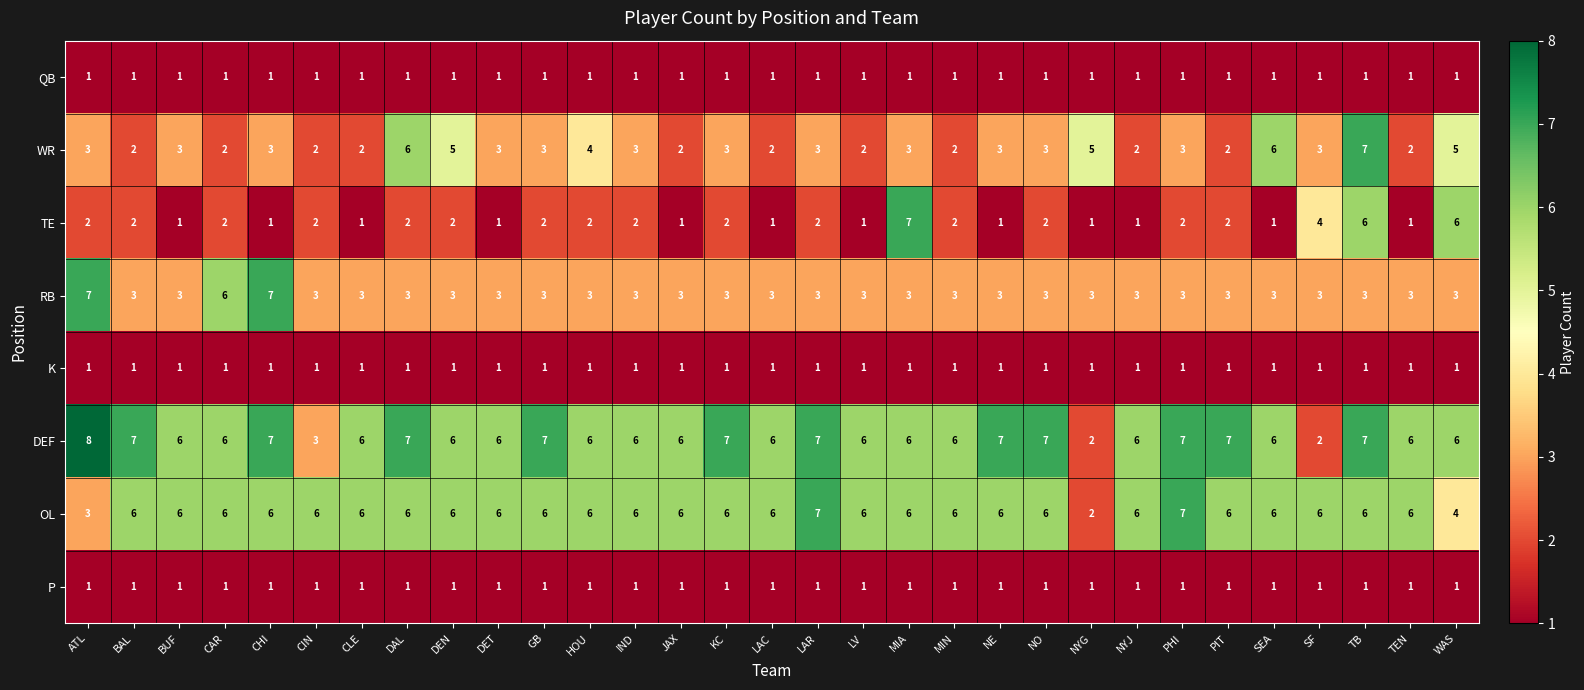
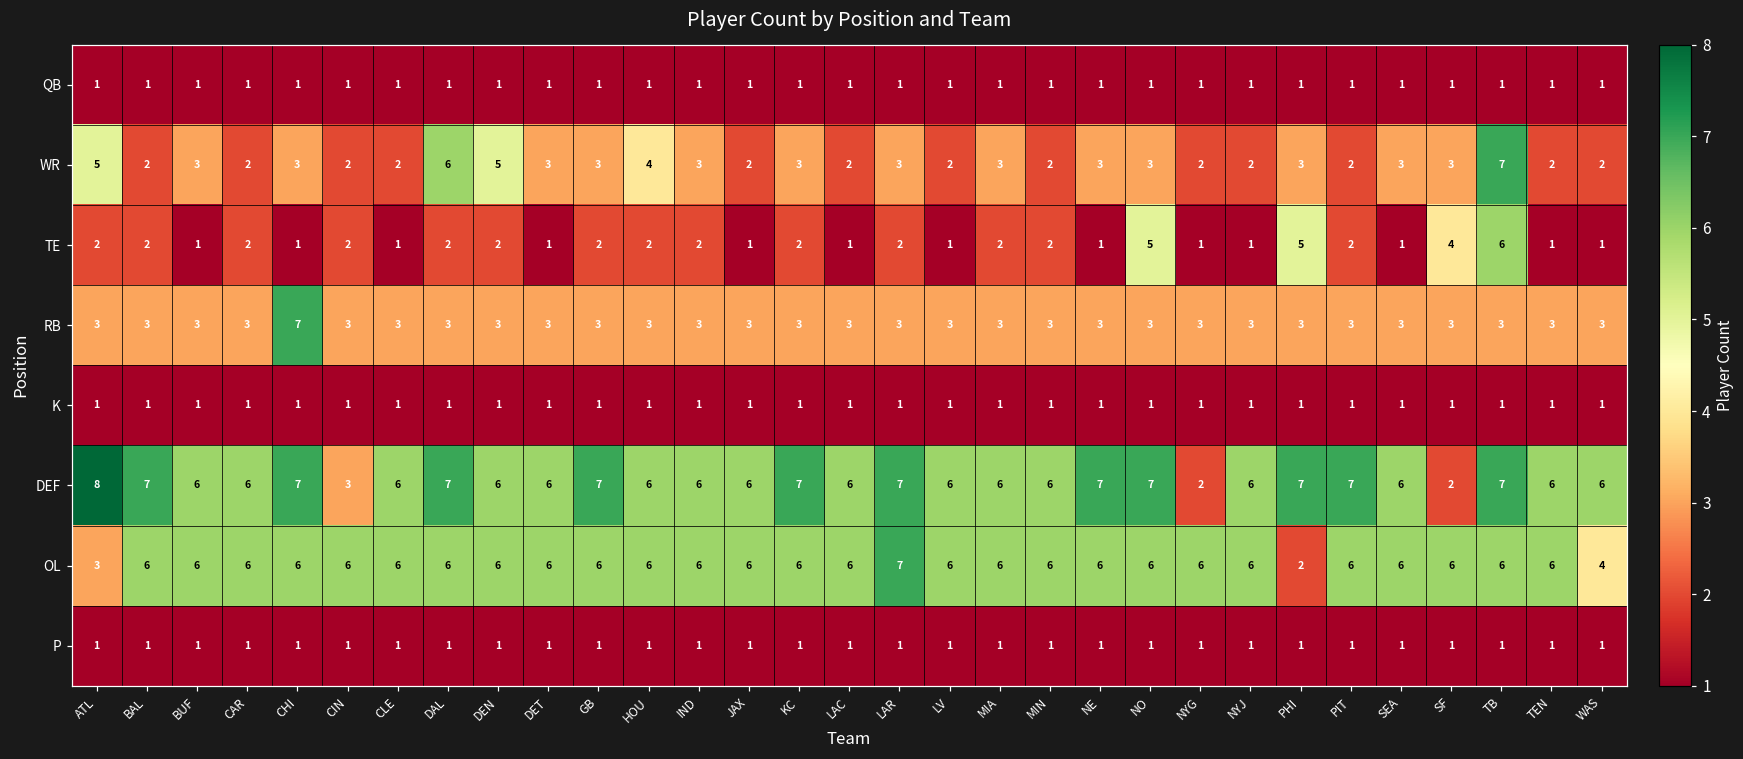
  {
    "WR": {
-     "ATL": 3,
+     "ATL": 5,
      "BAL": 2,
      "BUF": 3,
      "CAR": 2,
      "CHI": 3,
      "CIN": 2,
      "CLE": 2,
      "DAL": 6,
      "DEN": 5,
      "DET": 3,
      "GB": 3,
      "HOU": 4,
      "IND": 3,
      "JAX": 2,
      "KC": 3,
      "LAC": 2,
      "LAR": 3,
      "LV": 2,
      "MIA": 3,
      "MIN": 2,
      "NE": 3,
      "NO": 3,
-     "NYG": 5,
+     "NYG": 2,
      "NYJ": 2,
      "PHI": 3,
      "PIT": 2,
-     "SEA": 6,
+     "SEA": 3,
      "SF": 3,
      "TB": 7,
      "TEN": 2,
-     "WAS": 5
+     "WAS": 2
    },
    "TE": {
      "ATL": 2,
      "BAL": 2,
      "BUF": 1,
      "CAR": 2,
      "CHI": 1,
      "CIN": 2,
      "CLE": 1,
      "DAL": 2,
      "DEN": 2,
      "DET": 1,
      "GB": 2,
      "HOU": 2,
      "IND": 2,
      "JAX": 1,
      "KC": 2,
      "LAC": 1,
      "LAR": 2,
      "LV": 1,
-     "MIA": 7,
+     "MIA": 2,
      "MIN": 2,
      "NE": 1,
-     "NO": 2,
+     "NO": 5,
      "NYG": 1,
      "NYJ": 1,
-     "PHI": 2,
+     "PHI": 5,
      "PIT": 2,
      "SEA": 1,
      "SF": 4,
      "TB": 6,
      "TEN": 1,
-     "WAS": 6
+     "WAS": 1
    },
    "RB": {
-     "ATL": 7,
+     "ATL": 3,
      "BAL": 3,
      "BUF": 3,
-     "CAR": 6,
+     "CAR": 3,
      "CHI": 7,
      "CIN": 3,
      "CLE": 3,
      "DAL": 3,
      "DEN": 3,
      "DET": 3,
      "GB": 3,
      "HOU": 3,
      "IND": 3,
      "JAX": 3,
      "KC": 3,
      "LAC": 3,
      "LAR": 3,
      "LV": 3,
      "MIA": 3,
      "MIN": 3,
      "NE": 3,
      "NO": 3,
      "NYG": 3,
      "NYJ": 3,
      "PHI": 3,
      "PIT": 3,
      "SEA": 3,
      "SF": 3,
      "TB": 3,
      "TEN": 3,
      "WAS": 3
    },
    "OL": {
      "ATL": 3,
      "BAL": 6,
      "BUF": 6,
      "CAR": 6,
      "CHI": 6,
      "CIN": 6,
      "CLE": 6,
      "DAL": 6,
      "DEN": 6,
      "DET": 6,
      "GB": 6,
      "HOU": 6,
      "IND": 6,
      "JAX": 6,
      "KC": 6,
      "LAC": 6,
      "LAR": 7,
      "LV": 6,
      "MIA": 6,
      "MIN": 6,
      "NE": 6,
      "NO": 6,
-     "NYG": 2,
+     "NYG": 6,
      "NYJ": 6,
-     "PHI": 7,
+     "PHI": 2,
      "PIT": 6,
      "SEA": 6,
      "SF": 6,
      "TB": 6,
      "TEN": 6,
      "WAS": 4
    }
  }
